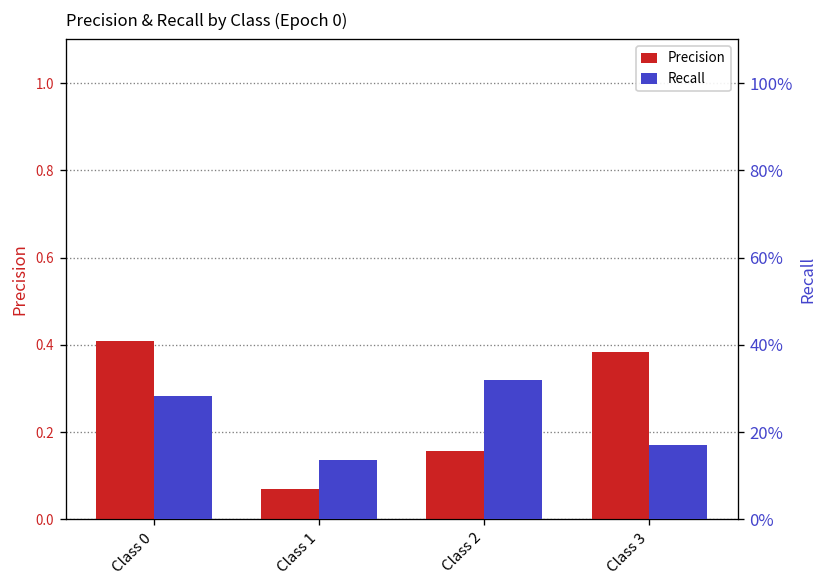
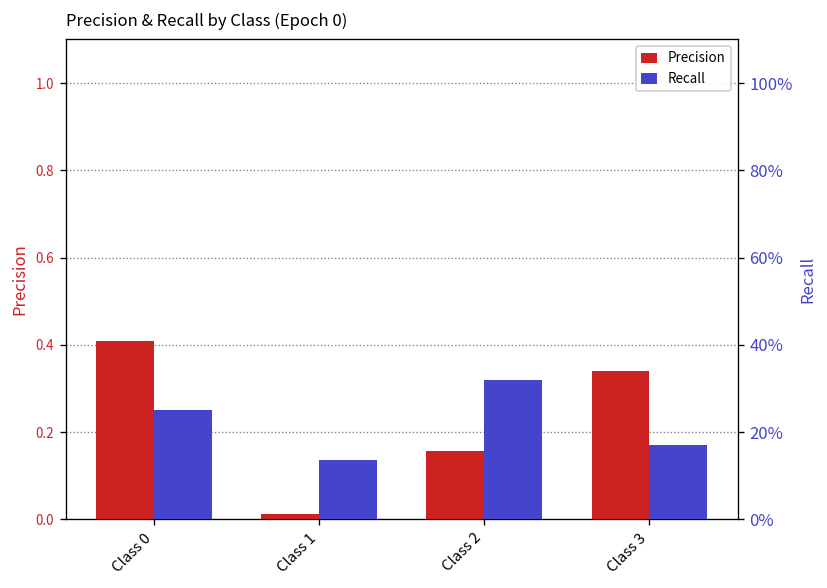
  {
    "Precision": {
      "Class 0": "0.41",
-     "Class 1": "0.07",
+     "Class 1": "0.01",
      "Class 2": "0.16",
-     "Class 3": "0.38"
+     "Class 3": "0.34"
    },
    "Recall": {
-     "Class 0": "28%",
+     "Class 0": "25%",
      "Class 1": "14%",
      "Class 2": "32%",
      "Class 3": "17%"
    }
  }
